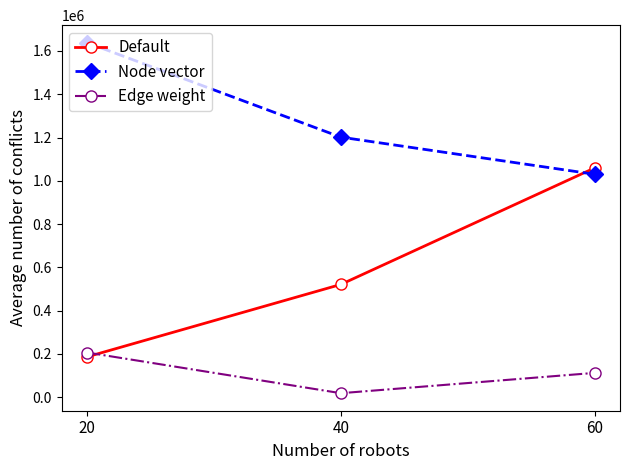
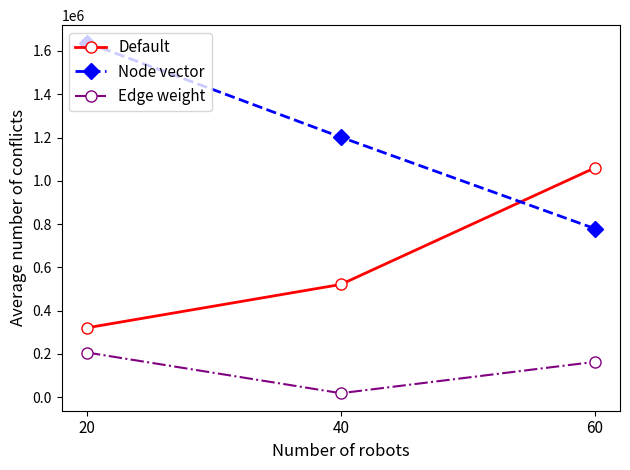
  {
    "Default": {
-     "20": 190000,
+     "20": 320000,
      "40": 520000,
      "60": 1060000
    },
    "Node vector": {
      "40": 1200000,
-     "60": 1030000
+     "60": 780000
    },
    "Edge weight": {
      "20": 210000,
      "40": 20000,
-     "60": 110000
+     "60": 160000
    }
  }
